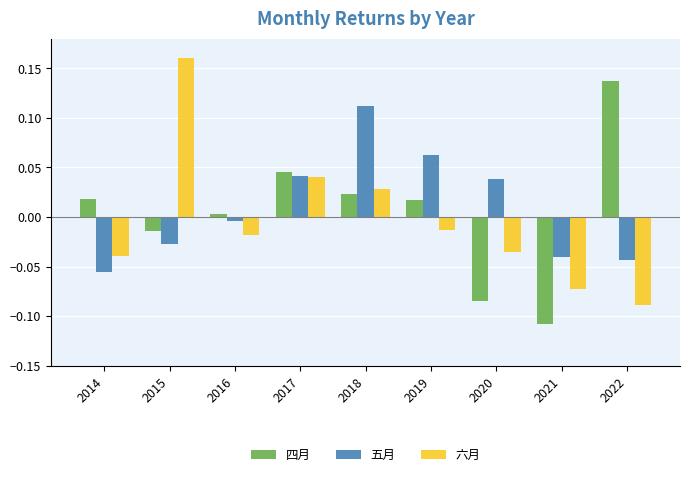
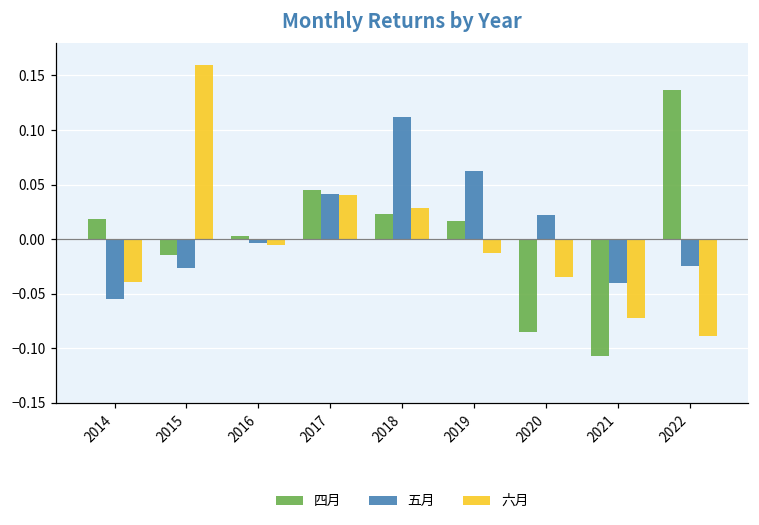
  {
    "四月": {
      "2014": 0.02,
      "2015": -0.01,
      "2016": 0.00,
      "2017": 0.04,
      "2018": 0.02,
      "2019": 0.02,
      "2020": -0.09,
      "2021": -0.11,
      "2022": 0.14
    },
    "五月": {
      "2014": -0.06,
      "2015": -0.03,
      "2016": 0.00,
      "2017": 0.04,
      "2018": 0.11,
      "2019": 0.06,
-     "2020": 0.04,
+     "2020": 0.02,
      "2021": -0.04,
-     "2022": -0.04
+     "2022": -0.02
    },
    "六月": {
      "2014": -0.04,
      "2015": 0.16,
-     "2016": -0.02,
+     "2016": -0.01,
      "2017": 0.04,
      "2018": 0.03,
      "2019": -0.01,
      "2020": -0.04,
      "2021": -0.07,
      "2022": -0.09
    }
  }
